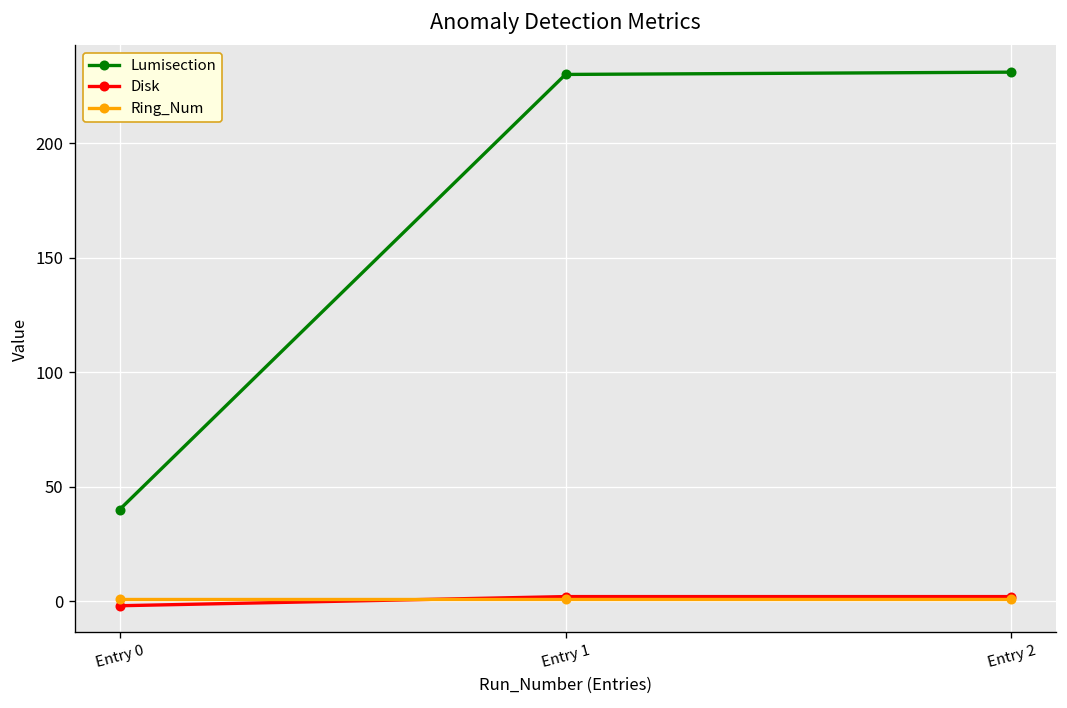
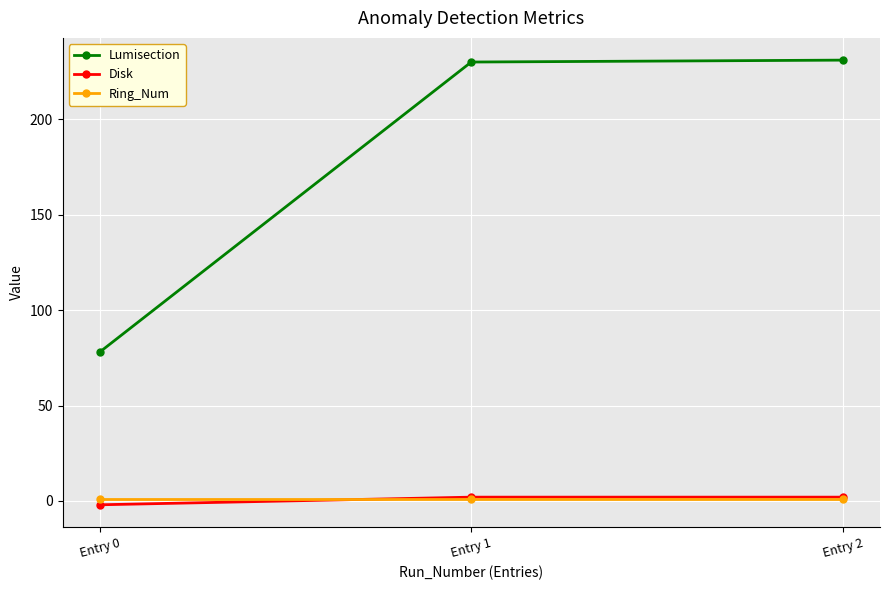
  {
    "Lumisection": {
-     "Entry 0": 40,
+     "Entry 0": 78,
      "Entry 1": 230,
      "Entry 2": 231
    },
    "Disk": {
      "Entry 0": -2
    },
    "Ring_Num": {
      "Entry 0": 1
    }
  }
